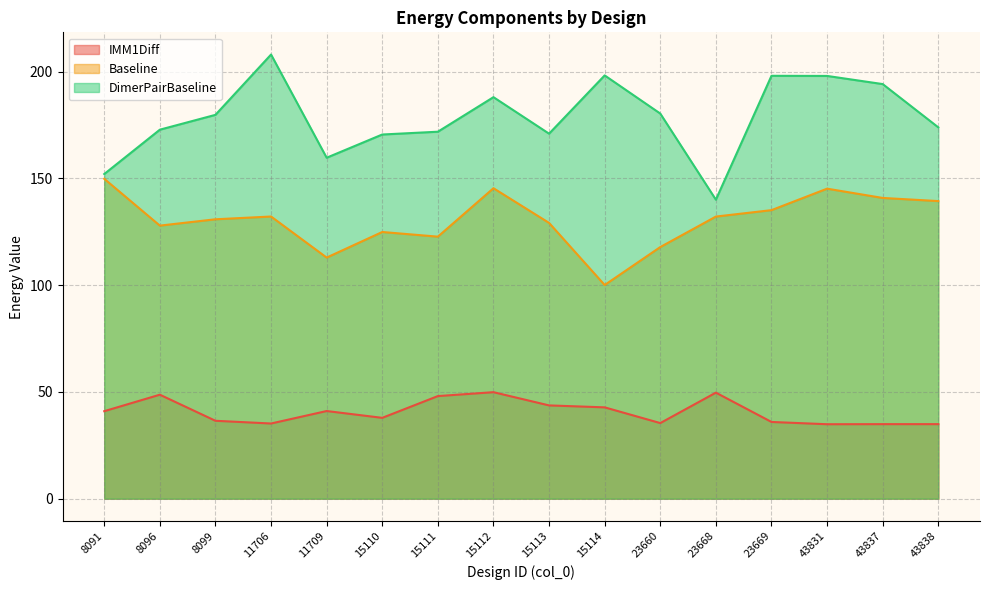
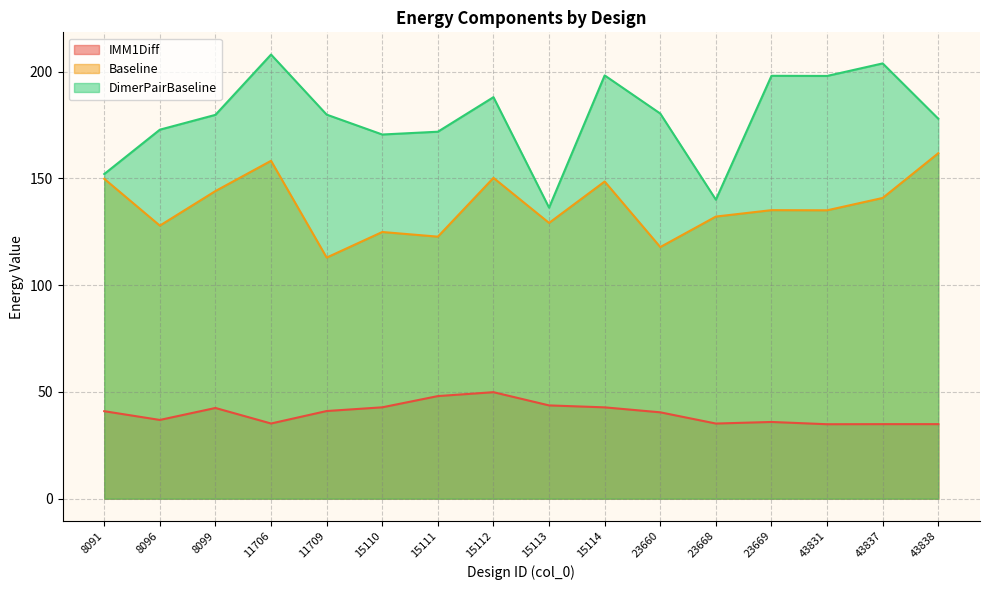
  {
    "IMM1Diff": {
      "8091": 41,
-     "8096": 49,
-     "8099": 36,
+     "8096": 37,
+     "8099": 42,
      "11706": 35,
      "11709": 41,
-     "15110": 38,
+     "15110": 43,
      "15111": 48,
      "15112": 50,
      "15113": 44,
      "15114": 43,
-     "23660": 35,
-     "23668": 50,
+     "23660": 40,
+     "23668": 35,
      "23669": 36,
      "43831": 35,
      "43837": 35,
      "43838": 35
    },
    "Baseline": {
      "8091": 150,
      "8096": 128,
-     "8099": 131,
-     "11706": 132,
+     "8099": 144,
+     "11706": 158,
      "11709": 113,
      "15110": 125,
      "15111": 123,
-     "15112": 145,
+     "15112": 150,
      "15113": 129,
-     "15114": 100,
+     "15114": 149,
      "23660": 118,
      "23668": 132,
      "23669": 135,
-     "43831": 145,
+     "43831": 135,
      "43837": 141,
-     "43838": 139
+     "43838": 162
    },
    "DimerPairBaseline": {
      "8091": 152,
      "8096": 173,
      "8099": 180,
      "11706": 208,
-     "11709": 160,
+     "11709": 180,
      "15110": 171,
      "15111": 172,
      "15112": 188,
-     "15113": 171,
+     "15113": 136,
      "15114": 198,
      "23660": 180,
      "23668": 140,
      "23669": 198,
      "43831": 198,
-     "43837": 194,
-     "43838": 174
+     "43837": 204,
+     "43838": 178
    }
  }
